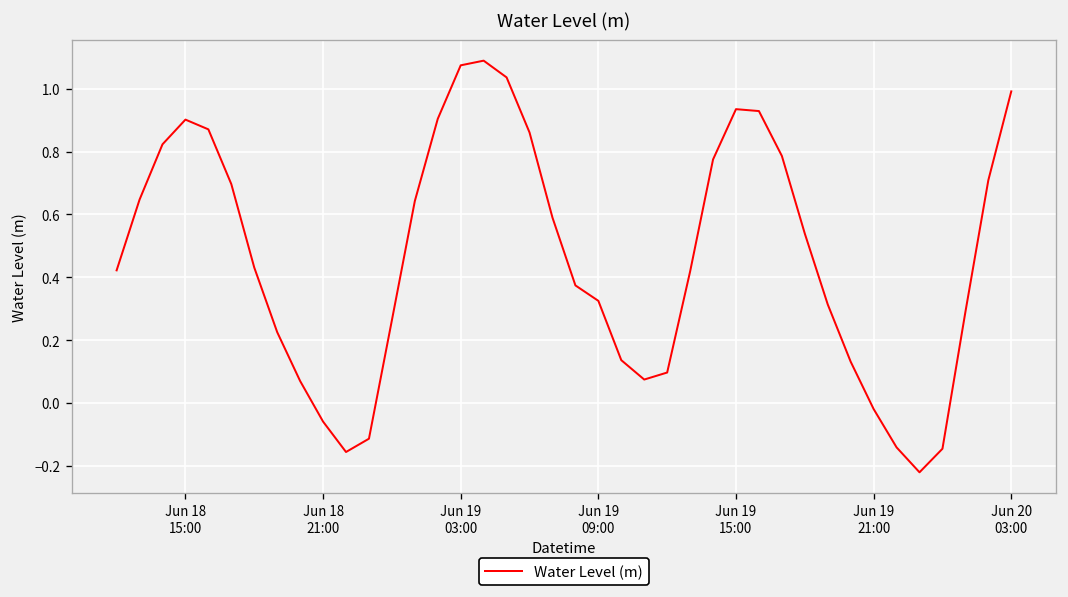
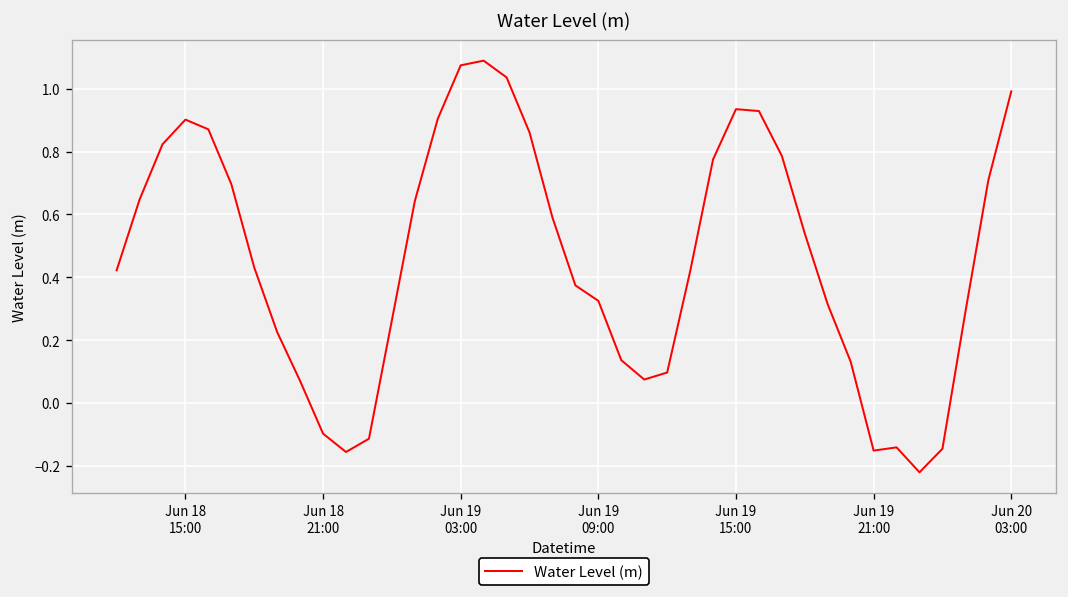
  {
    "Jun 18 15:00": 0.90,
-   "Jun 18 21:00": -0.06,
+   "Jun 18 21:00": -0.10,
    "Jun 19 03:00": 1.07,
    "Jun 19 09:00": 0.33,
    "Jun 19 15:00": 0.93,
-   "Jun 19 21:00": -0.02,
+   "Jun 19 21:00": -0.15,
    "Jun 20 03:00": 0.99
  }
